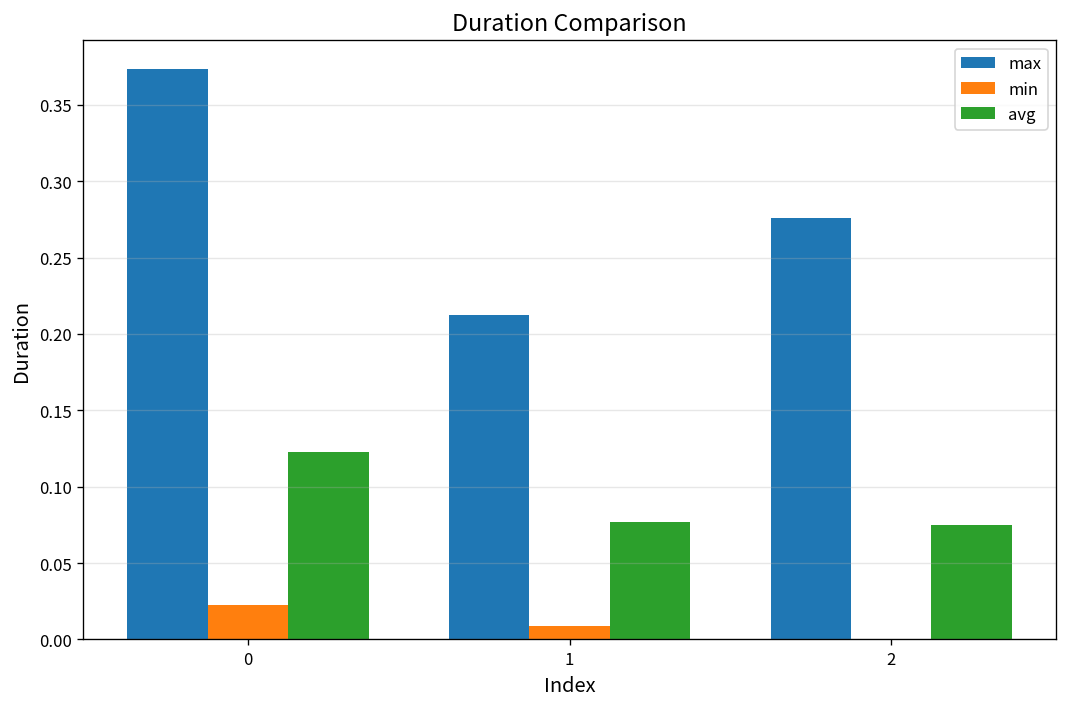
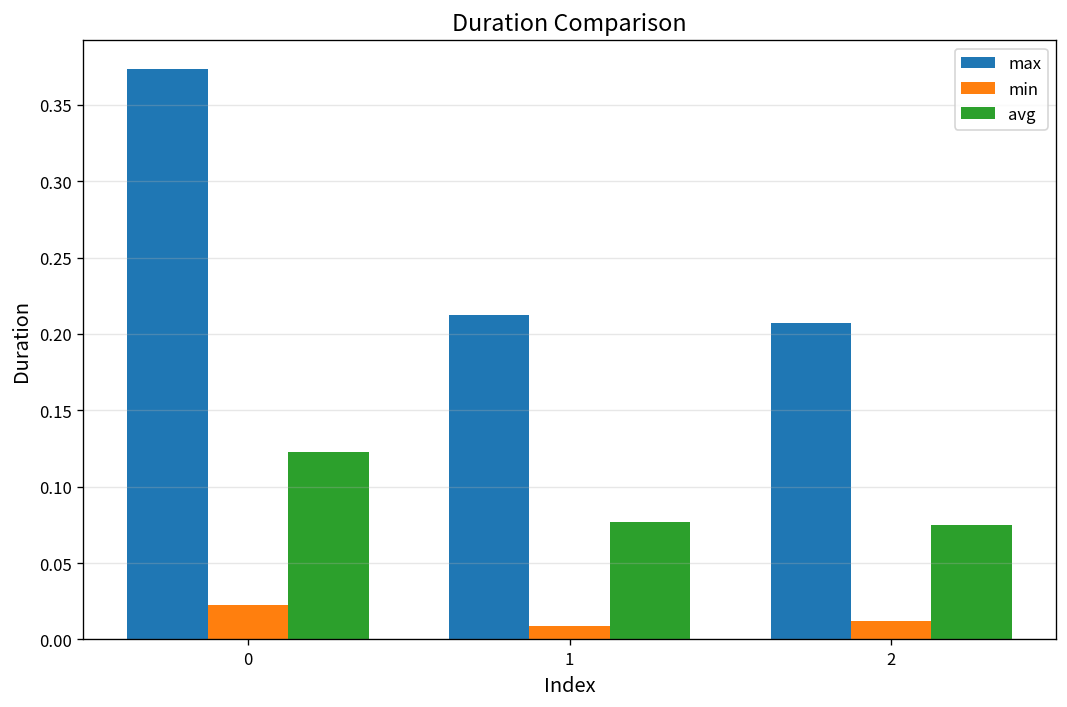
  {
    "max": {
      "0": 0.374,
      "1": 0.212,
-     "2": 0.276
+     "2": 0.207
    },
    "min": {
      "0": 0.023,
      "1": 0.009,
-     "2": 0.000
+     "2": 0.012
    },
    "avg": {
      "0": 0.123,
      "1": 0.077,
      "2": 0.075
    }
  }
